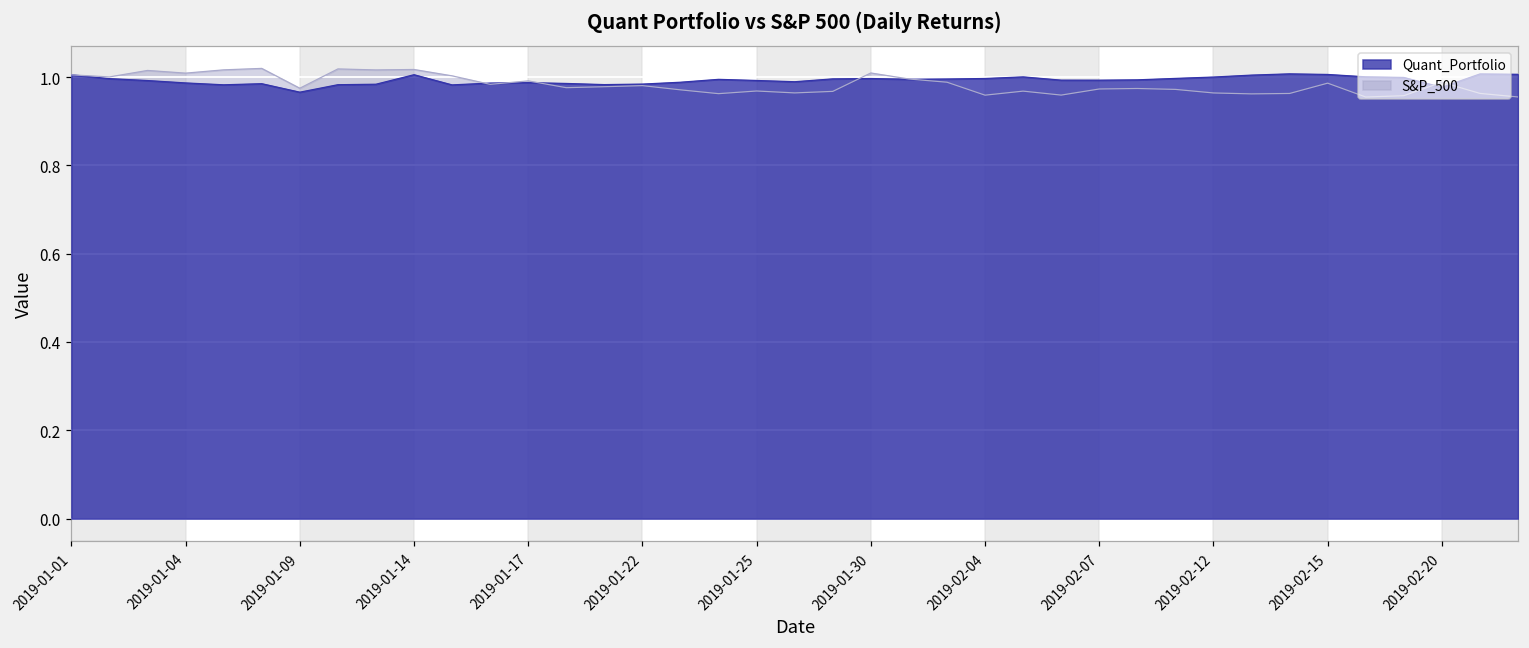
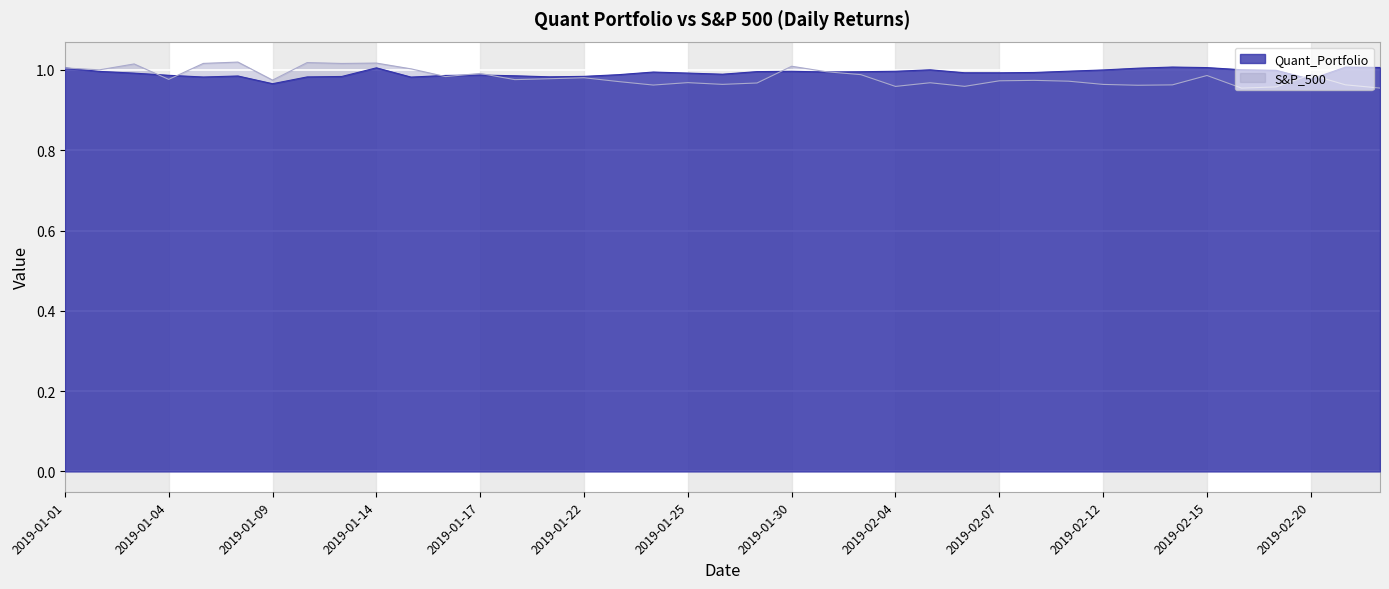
  {
    "S&P_500": {
-     "2019-01-04": 1.01,
+     "2019-01-04": 0.98,
      "2019-01-09": 0.97,
      "2019-01-14": 1.02,
      "2019-01-25": 0.97,
      "2019-01-30": 1.01,
      "2019-02-04": 0.96,
      "2019-02-07": 0.97,
      "2019-02-12": 0.96,
      "2019-02-15": 0.99
    },
    "Quant_Portfolio": {
      "2019-01-04": 0.99,
      "2019-01-09": 0.97,
      "2019-01-14": 1.01,
      "2019-01-25": 0.99,
      "2019-01-30": 1.00,
      "2019-02-04": 1.00,
      "2019-02-07": 0.99,
      "2019-02-12": 1.00,
      "2019-02-15": 1.01
    }
  }
